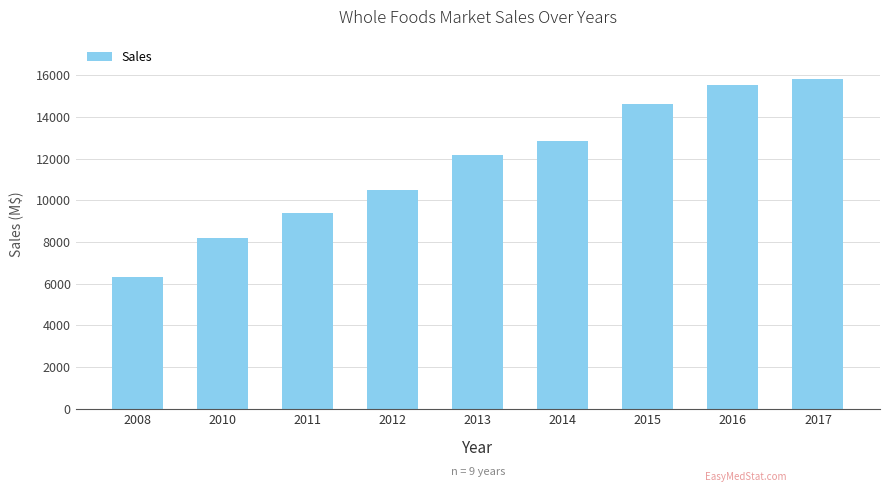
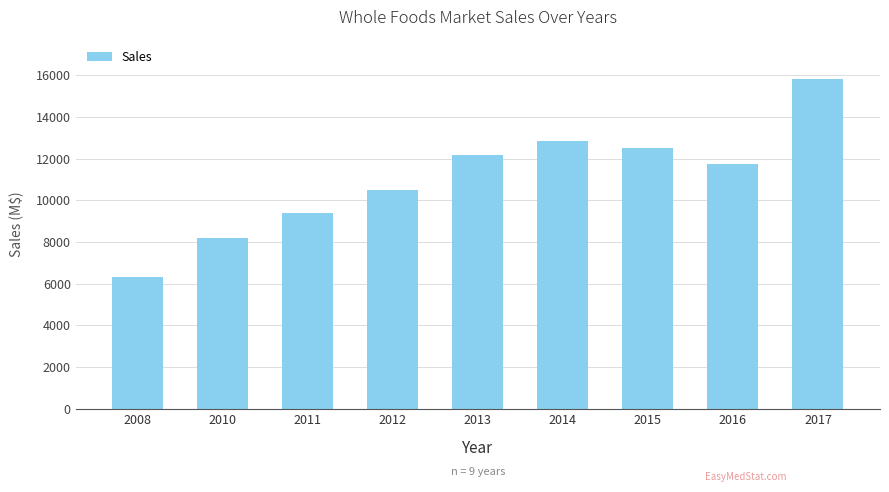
  {
    "2008": 6300,
    "2010": 8200,
    "2011": 9400,
    "2012": 10500,
    "2013": 12200,
    "2014": 12800,
-   "2015": 14600,
-   "2016": 15500,
+   "2015": 12500,
+   "2016": 11800,
    "2017": 15800
  }
